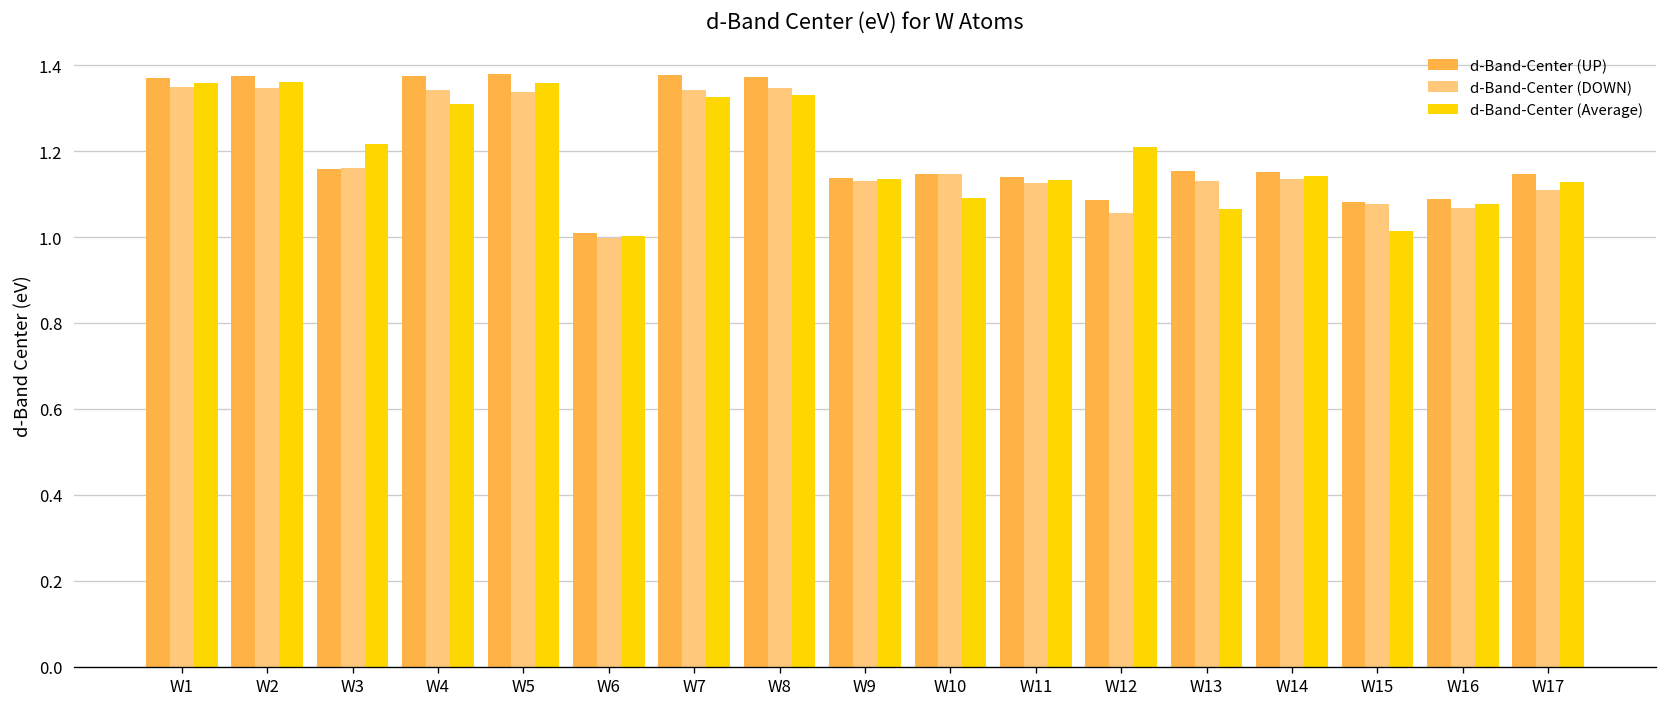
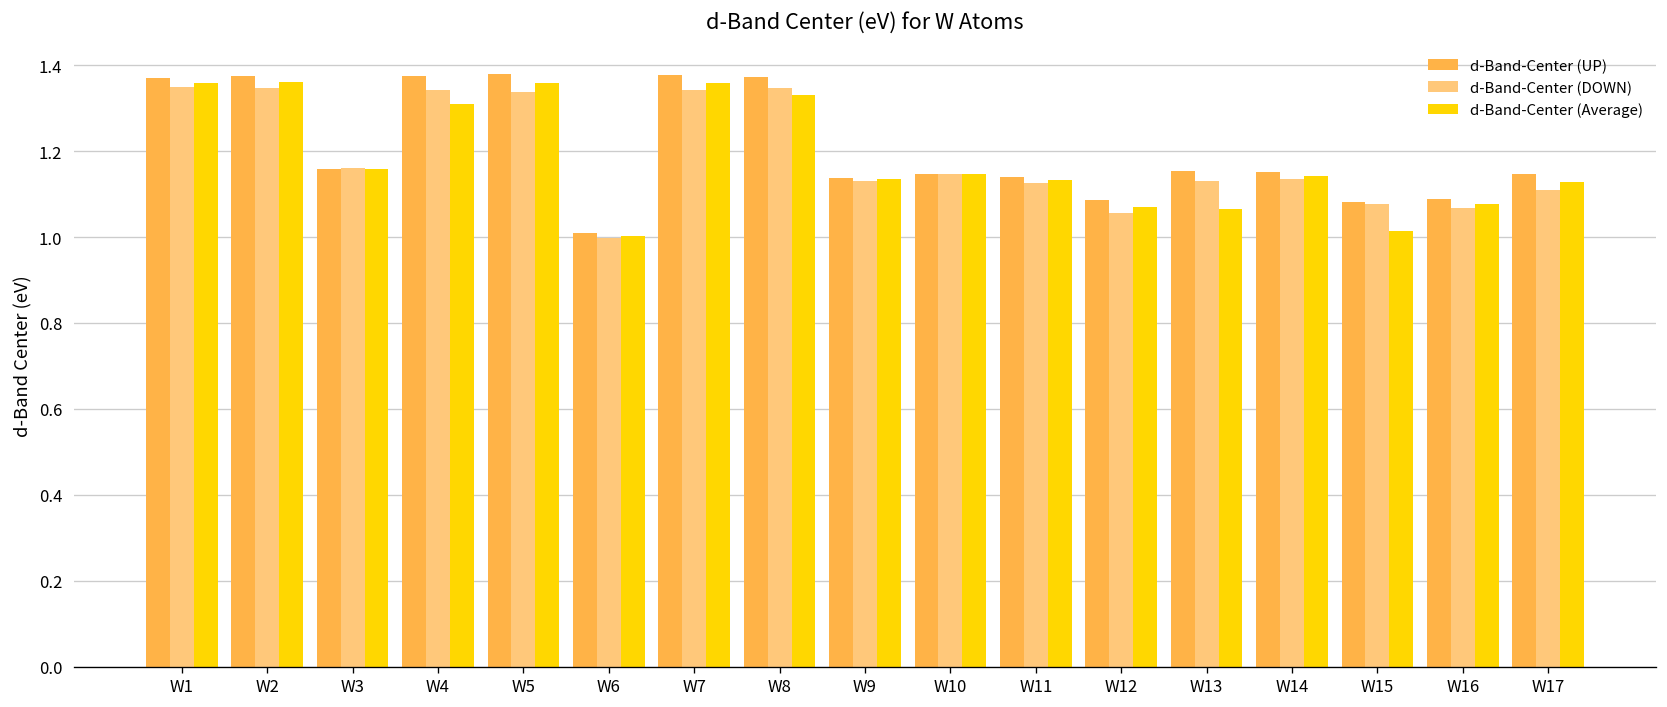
  {
    "d-Band-Center (Average)": {
      "W1": 1.36,
      "W2": 1.36,
-     "W3": 1.22,
+     "W3": 1.16,
      "W4": 1.31,
      "W5": 1.36,
      "W6": 1.00,
-     "W7": 1.33,
+     "W7": 1.36,
      "W8": 1.33,
      "W9": 1.13,
-     "W10": 1.09,
+     "W10": 1.15,
      "W11": 1.13,
-     "W12": 1.21,
+     "W12": 1.07,
      "W13": 1.07,
      "W14": 1.14,
      "W15": 1.01,
      "W16": 1.08,
      "W17": 1.13
    }
  }
